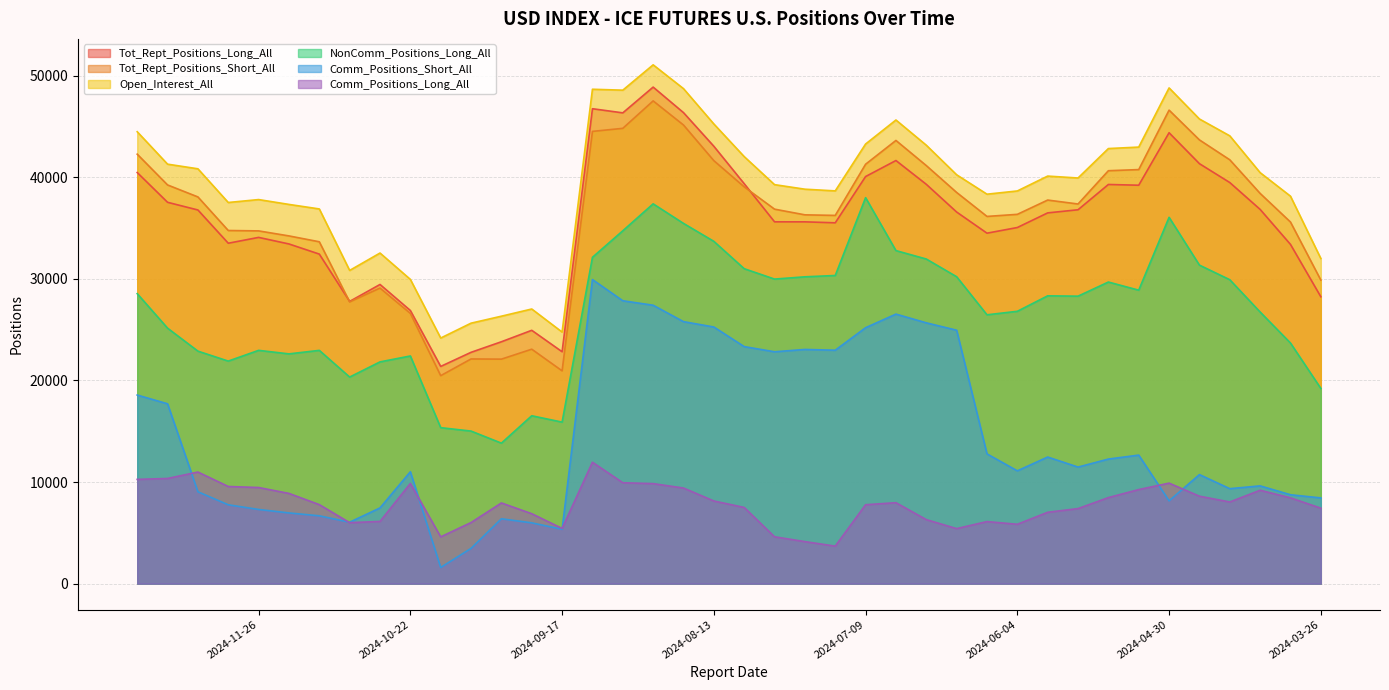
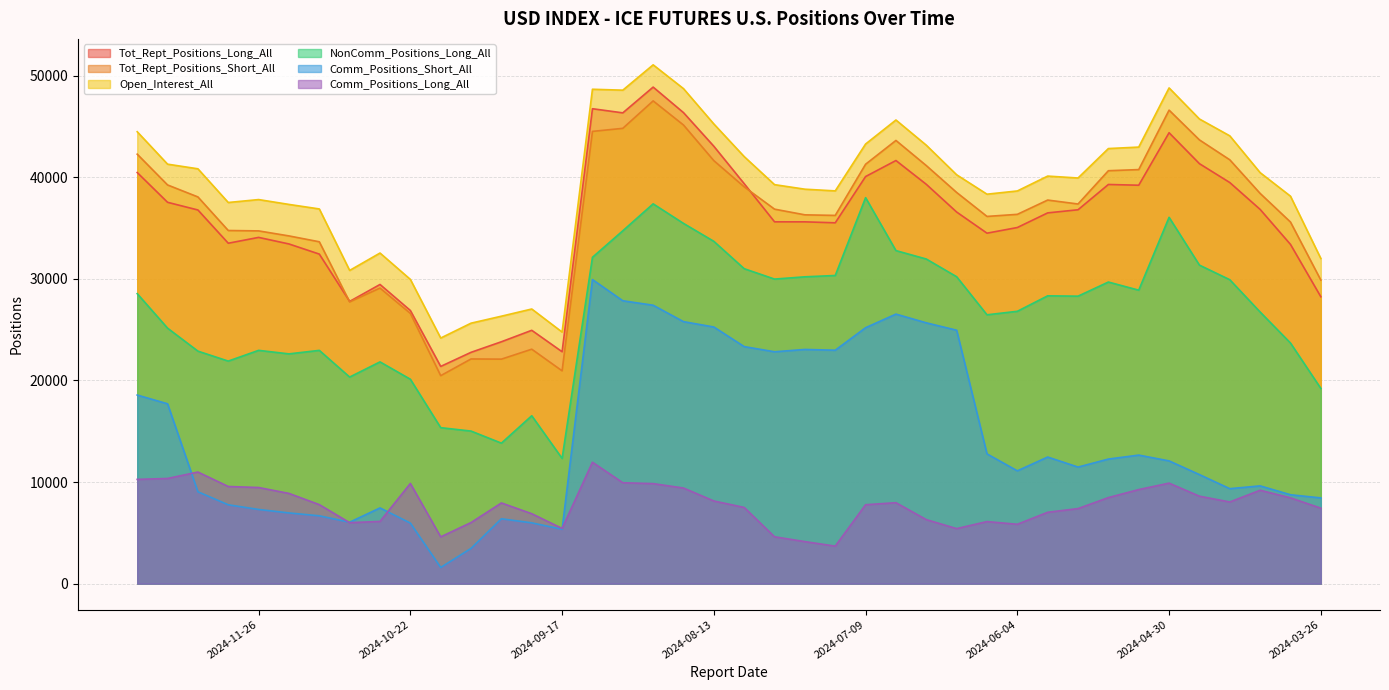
  {
    "NonComm_Positions_Long_All": {
      "2024-11-26": 23000,
-     "2024-10-22": 22400,
-     "2024-09-17": 15900,
+     "2024-10-22": 20100,
+     "2024-09-17": 12300,
      "2024-08-13": 33700,
      "2024-07-09": 38000,
      "2024-06-04": 26800,
      "2024-04-30": 36100,
      "2024-03-26": 19200
    },
    "Comm_Positions_Short_All": {
      "2024-11-26": 7300,
-     "2024-10-22": 11000,
+     "2024-10-22": 6000,
      "2024-08-13": 25300,
      "2024-07-09": 25200,
      "2024-06-04": 11100,
-     "2024-04-30": 8200,
+     "2024-04-30": 12100,
      "2024-03-26": 8400
    },
    "Comm_Positions_Long_All": {
      "2024-11-26": 9500,
      "2024-10-22": 9900,
      "2024-08-13": 8100,
      "2024-07-09": 7800,
      "2024-06-04": 5800,
      "2024-04-30": 9900,
      "2024-03-26": 7400
    }
  }
